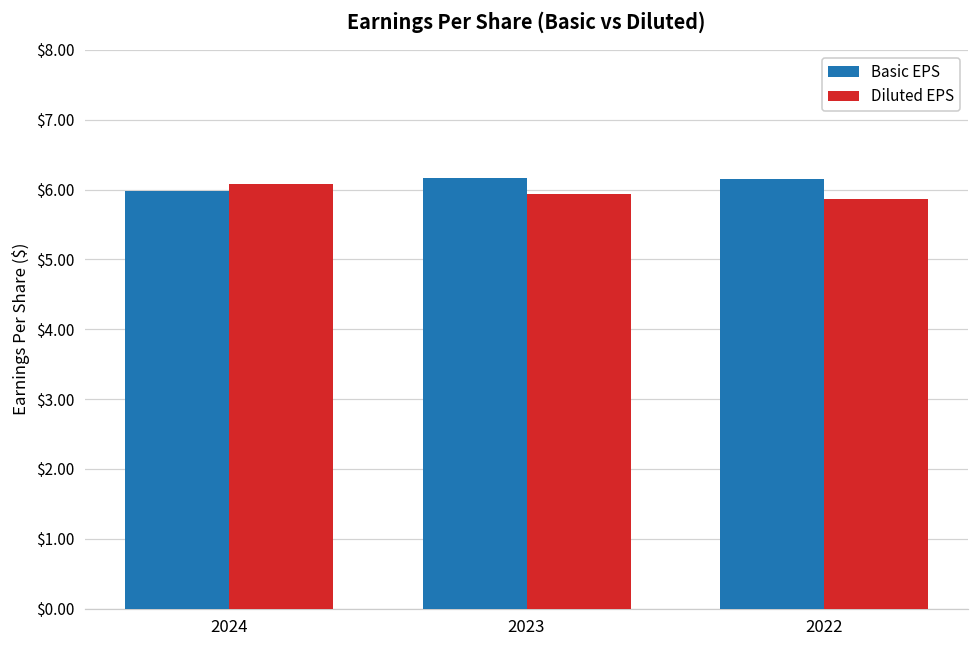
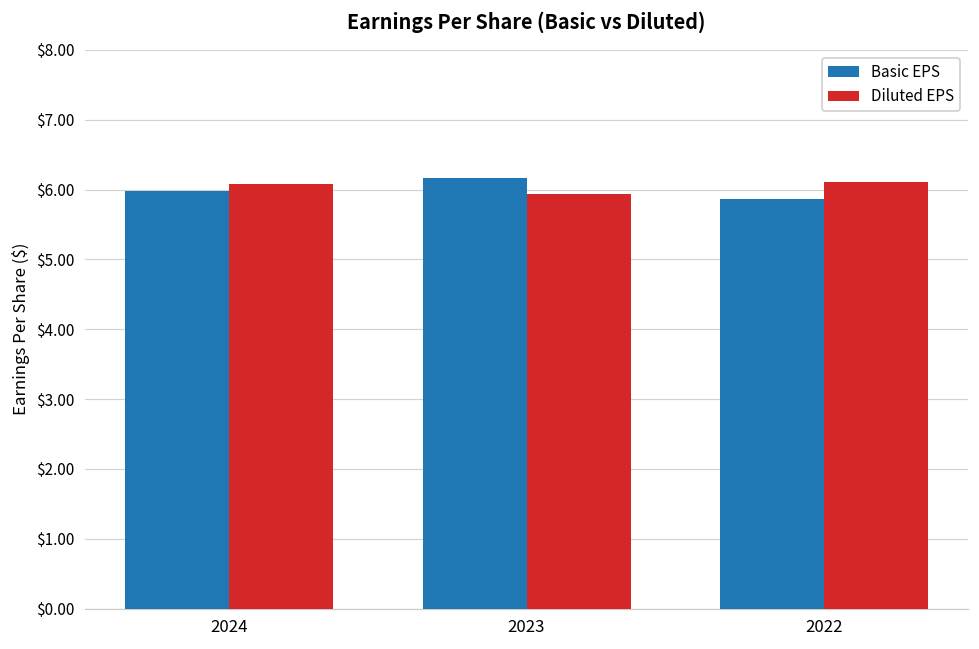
  {
    "Basic EPS": {
      "2024": "$6.0",
      "2023": "$6.2",
-     "2022": "$6.2"
+     "2022": "$5.9"
    },
    "Diluted EPS": {
      "2024": "$6.1",
      "2023": "$5.9",
-     "2022": "$5.9"
+     "2022": "$6.1"
    }
  }
